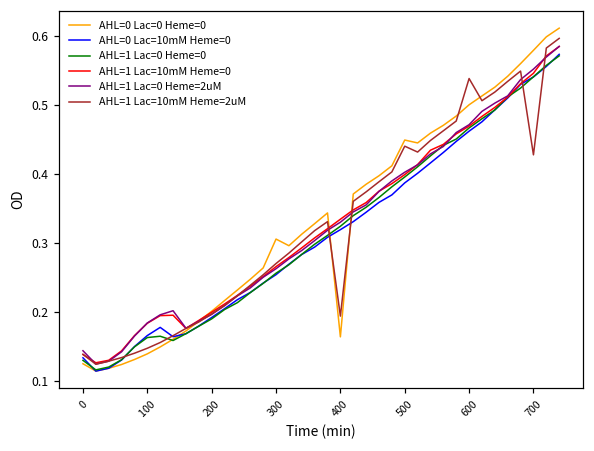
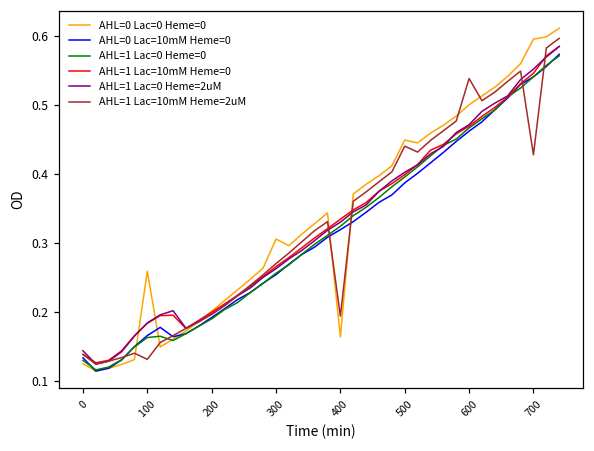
  {
    "AHL=0 Lac=0 Heme=0": {
      "0": 0.13,
-     "100": 0.14,
+     "100": 0.26,
      "300": 0.31,
      "400": 0.16,
      "500": 0.45,
      "600": 0.50,
-     "700": 0.58
+     "700": 0.59
    },
    "AHL=0 Lac=10mM Heme=0": {
      "400": 0.32,
      "500": 0.39,
      "600": 0.46
    },
    "AHL=1 Lac=0 Heme=0": {
      "400": 0.32
    },
    "AHL=1 Lac=10mM Heme=0": {
      "400": 0.33,
      "700": 0.55
    },
    "AHL=1 Lac=0 Heme=2uM": {
      "0": 0.14,
      "400": 0.33,
      "700": 0.55
    },
    "AHL=1 Lac=10mM Heme=2uM": {
-     "100": 0.15,
+     "100": 0.13,
      "300": 0.27,
      "400": 0.19,
      "500": 0.44,
      "600": 0.54,
      "700": 0.43
    }
  }
